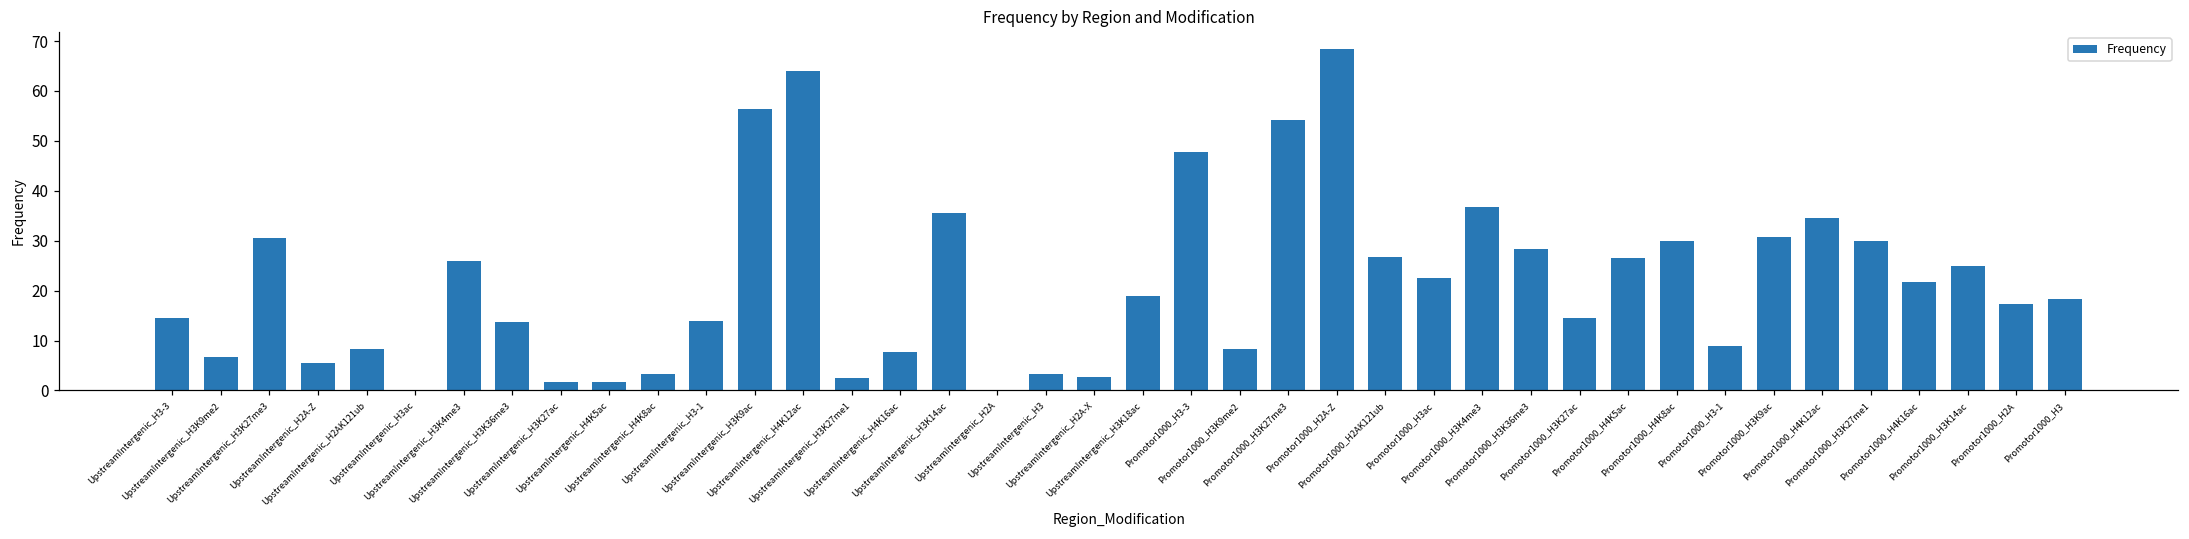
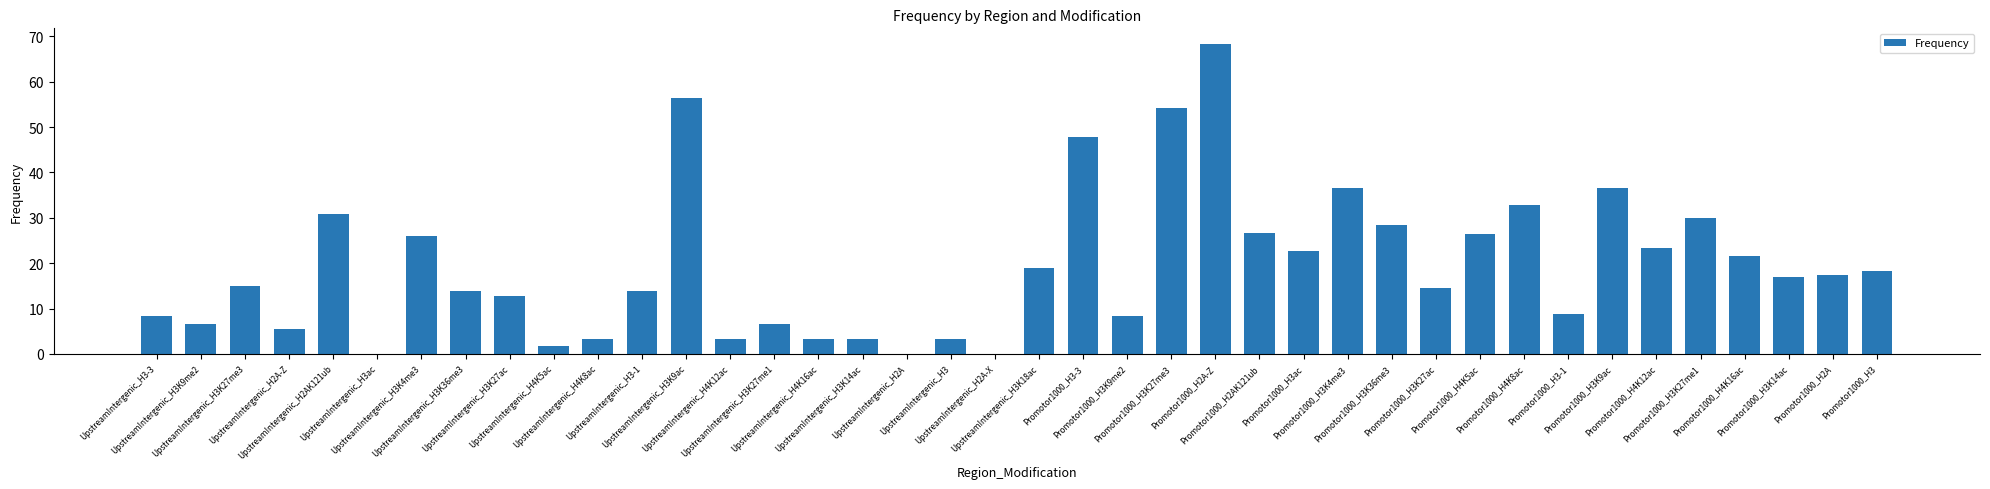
  {
-   "UpstreamIntergenic_H3-3": 14,
+   "UpstreamIntergenic_H3-3": 8,
    "UpstreamIntergenic_H3K9me2": 7,
-   "UpstreamIntergenic_H3K27me3": 31,
+   "UpstreamIntergenic_H3K27me3": 15,
    "UpstreamIntergenic_H2A-Z": 5,
-   "UpstreamIntergenic_H2AK121ub": 8,
+   "UpstreamIntergenic_H2AK121ub": 31,
    "UpstreamIntergenic_H3ac": 0,
    "UpstreamIntergenic_H3K4me3": 26,
    "UpstreamIntergenic_H3K36me3": 14,
-   "UpstreamIntergenic_H3K27ac": 2,
+   "UpstreamIntergenic_H3K27ac": 13,
    "UpstreamIntergenic_H4K5ac": 2,
    "UpstreamIntergenic_H4K8ac": 3,
    "UpstreamIntergenic_H3-1": 14,
    "UpstreamIntergenic_H3K9ac": 56,
-   "UpstreamIntergenic_H4K12ac": 64,
-   "UpstreamIntergenic_H3K27me1": 3,
-   "UpstreamIntergenic_H4K16ac": 8,
-   "UpstreamIntergenic_H3K14ac": 36,
+   "UpstreamIntergenic_H4K12ac": 3,
+   "UpstreamIntergenic_H3K27me1": 7,
+   "UpstreamIntergenic_H4K16ac": 3,
+   "UpstreamIntergenic_H3K14ac": 3,
    "UpstreamIntergenic_H2A": 0,
    "UpstreamIntergenic_H3": 3,
-   "UpstreamIntergenic_H2A-X": 3,
+   "UpstreamIntergenic_H2A-X": 0,
    "UpstreamIntergenic_H3K18ac": 19,
    "Promotor1000_H3-3": 48,
    "Promotor1000_H3K9me2": 8,
    "Promotor1000_H3K27me3": 54,
    "Promotor1000_H2A-Z": 68,
    "Promotor1000_H2AK121ub": 27,
    "Promotor1000_H3ac": 23,
    "Promotor1000_H3K4me3": 37,
    "Promotor1000_H3K36me3": 28,
    "Promotor1000_H3K27ac": 15,
    "Promotor1000_H4K5ac": 26,
-   "Promotor1000_H4K8ac": 30,
+   "Promotor1000_H4K8ac": 33,
    "Promotor1000_H3-1": 9,
-   "Promotor1000_H3K9ac": 31,
-   "Promotor1000_H4K12ac": 35,
+   "Promotor1000_H3K9ac": 37,
+   "Promotor1000_H4K12ac": 23,
    "Promotor1000_H3K27me1": 30,
    "Promotor1000_H4K16ac": 22,
-   "Promotor1000_H3K14ac": 25,
+   "Promotor1000_H3K14ac": 17,
    "Promotor1000_H2A": 17,
    "Promotor1000_H3": 18
  }
